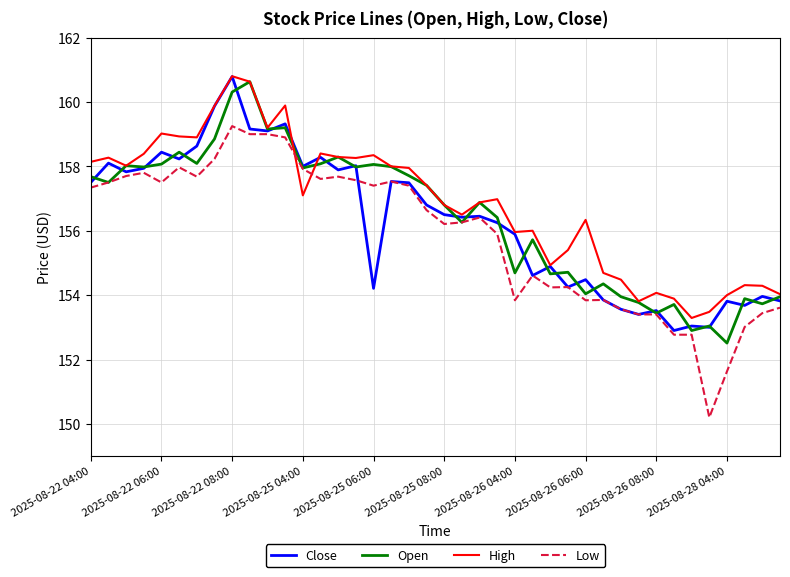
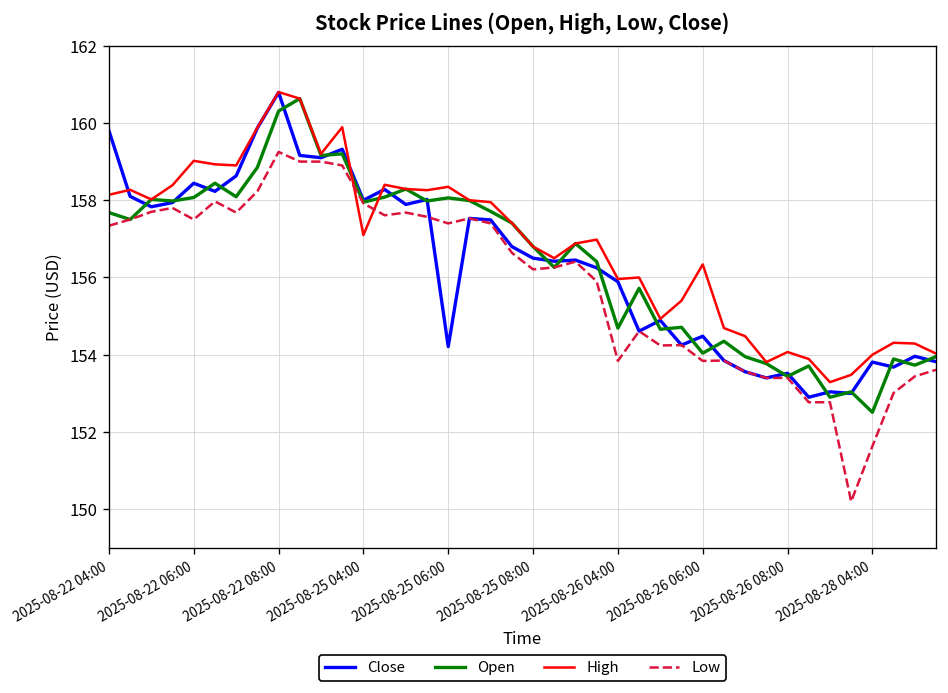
  {
    "Close": {
-     "2025-08-22 04:00": 157.5,
+     "2025-08-22 04:00": 159.8,
      "2025-08-22 06:00": 158.4,
      "2025-08-25 06:00": 154.2,
      "2025-08-25 08:00": 156.5,
      "2025-08-26 06:00": 154.5,
      "2025-08-26 08:00": 153.5,
      "2025-08-28 04:00": 153.8
    },
    "Open": {
      "2025-08-22 04:00": 157.7,
      "2025-08-22 06:00": 158.1,
      "2025-08-22 08:00": 160.3,
      "2025-08-25 06:00": 158.1,
      "2025-08-26 04:00": 154.7,
      "2025-08-26 06:00": 154.0,
      "2025-08-28 04:00": 152.5
    },
    "High": {
      "2025-08-22 04:00": 158.1,
      "2025-08-22 06:00": 159.0,
      "2025-08-25 04:00": 157.1,
      "2025-08-25 06:00": 158.3,
      "2025-08-26 06:00": 156.3,
      "2025-08-26 08:00": 154.1,
      "2025-08-28 04:00": 154.0
    },
    "Low": {
      "2025-08-22 04:00": 157.3,
      "2025-08-22 06:00": 157.5,
      "2025-08-22 08:00": 159.3,
      "2025-08-25 06:00": 157.4,
      "2025-08-25 08:00": 156.2,
      "2025-08-26 04:00": 153.8,
      "2025-08-26 06:00": 153.8,
      "2025-08-28 04:00": 151.6
    }
  }
